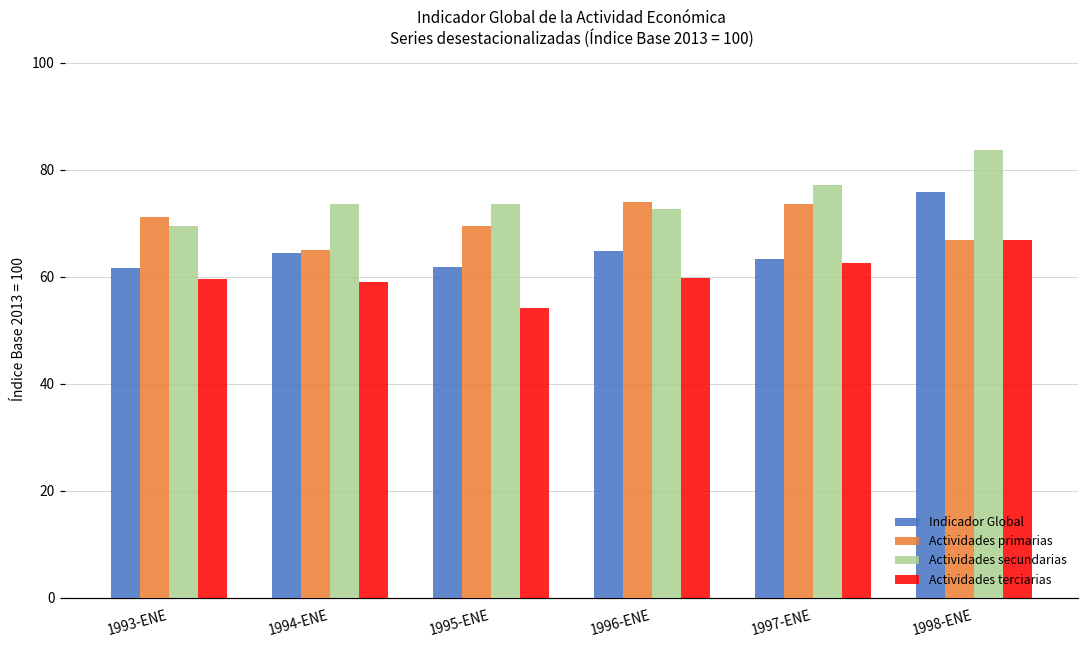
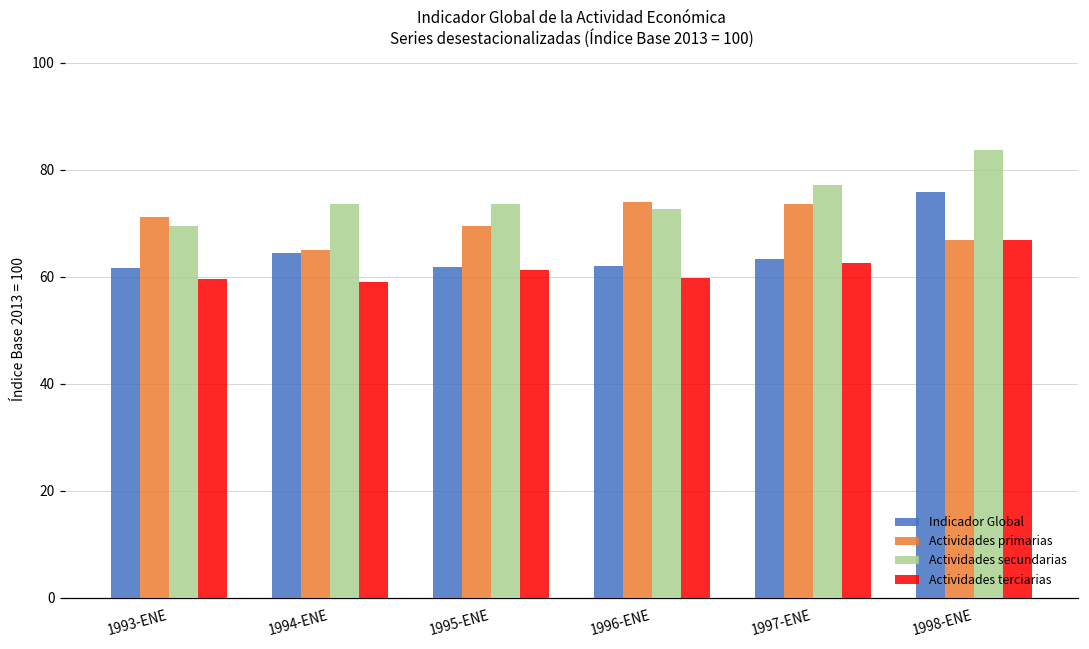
  {
    "Indicador Global": {
      "1993-ENE": 62,
      "1994-ENE": 64,
      "1995-ENE": 62,
-     "1996-ENE": 65,
+     "1996-ENE": 62,
      "1997-ENE": 63,
      "1998-ENE": 76
    },
    "Actividades primarias": {
      "1993-ENE": 71,
      "1994-ENE": 65,
      "1995-ENE": 70,
      "1996-ENE": 74,
      "1997-ENE": 74,
      "1998-ENE": 67
    },
    "Actividades secundarias": {
      "1993-ENE": 70,
      "1994-ENE": 74,
      "1995-ENE": 74,
      "1996-ENE": 73,
      "1997-ENE": 77,
      "1998-ENE": 84
    },
    "Actividades terciarias": {
      "1993-ENE": 60,
      "1994-ENE": 59,
-     "1995-ENE": 54,
+     "1995-ENE": 61,
      "1996-ENE": 60,
      "1997-ENE": 63,
      "1998-ENE": 67
    }
  }
